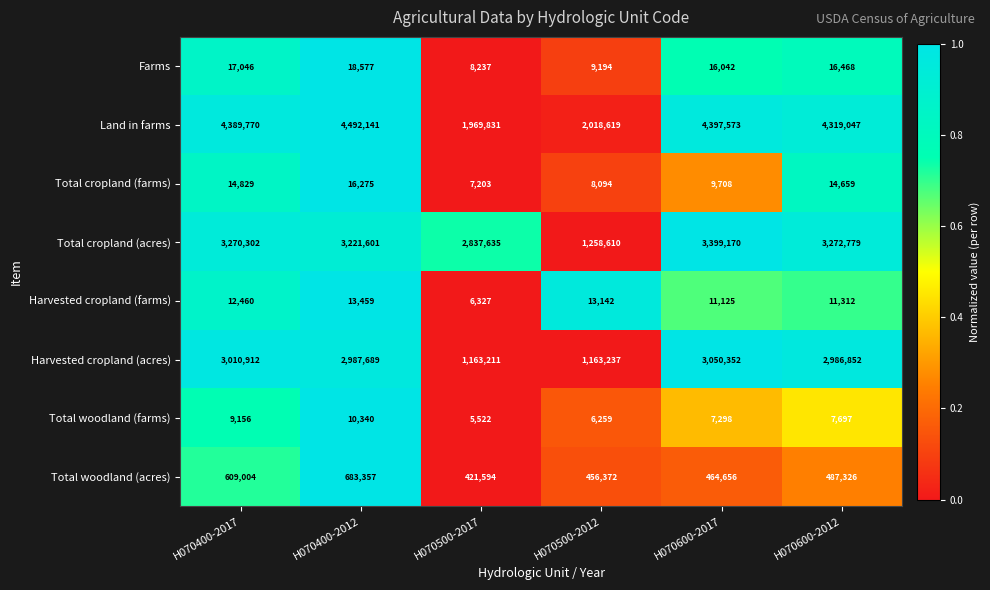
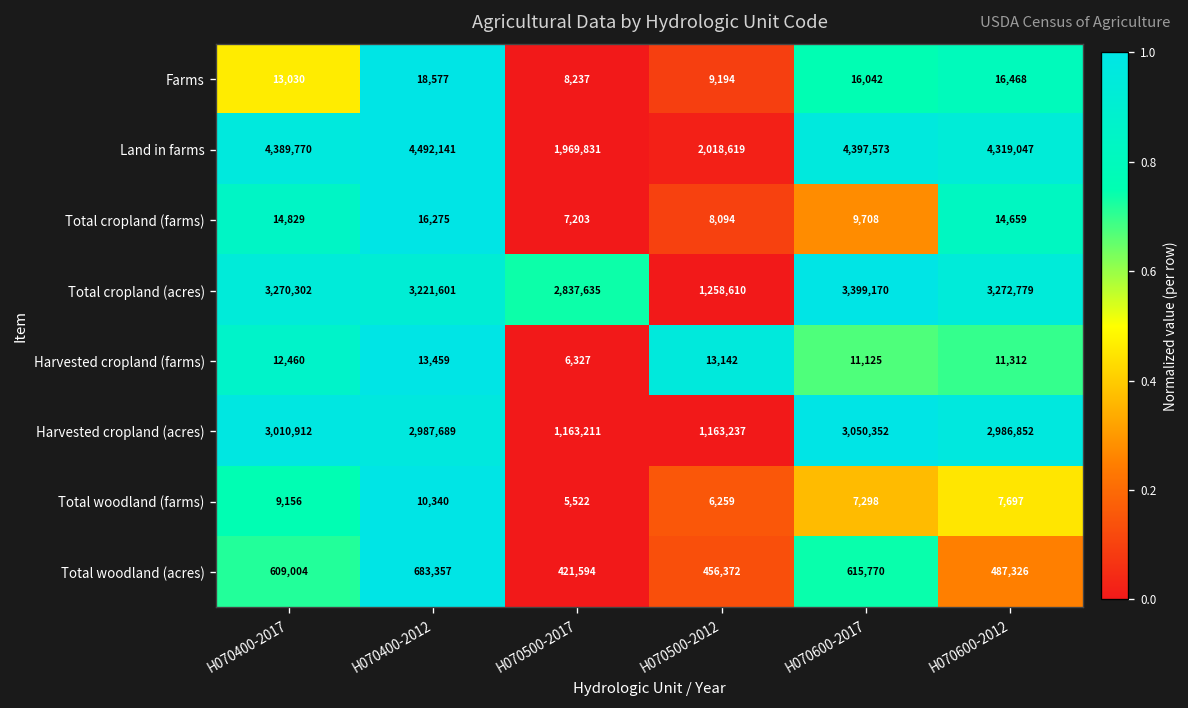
  {
    "Farms": {
-     "H070400-2017": "17,046",
+     "H070400-2017": "13,030",
      "H070400-2012": "18,577",
      "H070500-2017": "8,237",
      "H070500-2012": "9,194",
      "H070600-2017": "16,042",
      "H070600-2012": "16,468"
    },
    "Land in farms": {
      "H070400-2017": "4,389,770",
      "H070400-2012": "4,492,141",
      "H070500-2017": "1,969,831",
      "H070500-2012": "2,018,619",
      "H070600-2017": "4,397,573",
      "H070600-2012": "4,319,047"
    },
    "Total cropland (farms)": {
      "H070400-2017": "14,829",
      "H070400-2012": "16,275",
      "H070500-2017": "7,203",
      "H070500-2012": "8,094",
      "H070600-2017": "9,708",
      "H070600-2012": "14,659"
    },
    "Total cropland (acres)": {
      "H070400-2017": "3,270,302",
      "H070400-2012": "3,221,601",
      "H070500-2017": "2,837,635",
      "H070500-2012": "1,258,610",
      "H070600-2017": "3,399,170",
      "H070600-2012": "3,272,779"
    },
    "Harvested cropland (farms)": {
      "H070400-2017": "12,460",
      "H070400-2012": "13,459",
      "H070500-2017": "6,327",
      "H070500-2012": "13,142",
      "H070600-2017": "11,125",
      "H070600-2012": "11,312"
    },
    "Harvested cropland (acres)": {
      "H070400-2017": "3,010,912",
      "H070400-2012": "2,987,689",
      "H070500-2017": "1,163,211",
      "H070500-2012": "1,163,237",
      "H070600-2017": "3,050,352",
      "H070600-2012": "2,986,852"
    },
    "Total woodland (farms)": {
      "H070400-2017": "9,156",
      "H070400-2012": "10,340",
      "H070500-2017": "5,522",
      "H070500-2012": "6,259",
      "H070600-2017": "7,298",
      "H070600-2012": "7,697"
    },
    "Total woodland (acres)": {
      "H070400-2017": "609,004",
      "H070400-2012": "683,357",
      "H070500-2017": "421,594",
      "H070500-2012": "456,372",
-     "H070600-2017": "464,656",
+     "H070600-2017": "615,770",
      "H070600-2012": "487,326"
    }
  }
